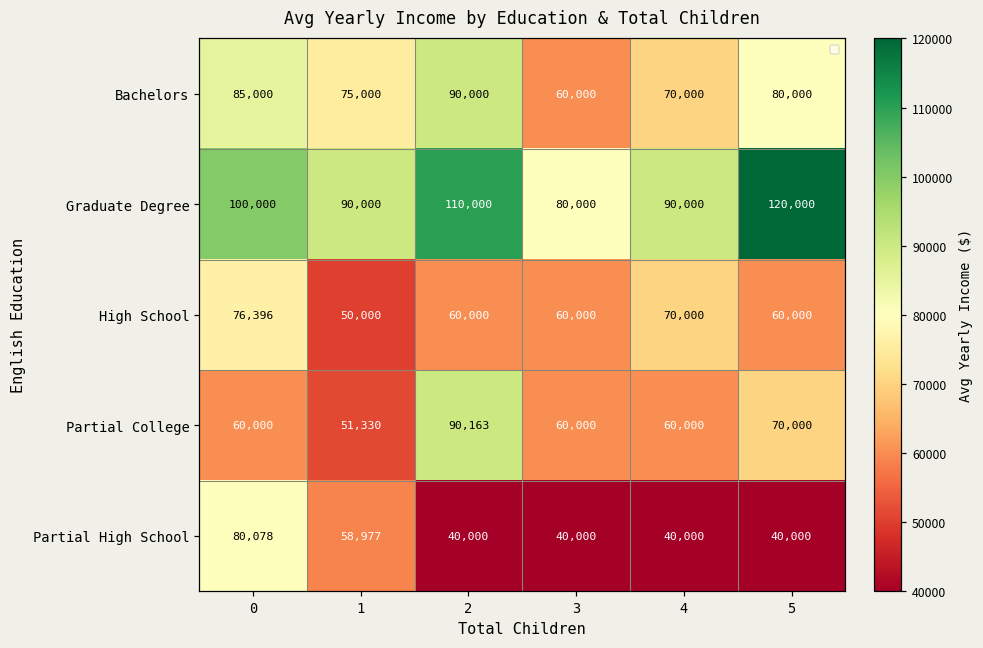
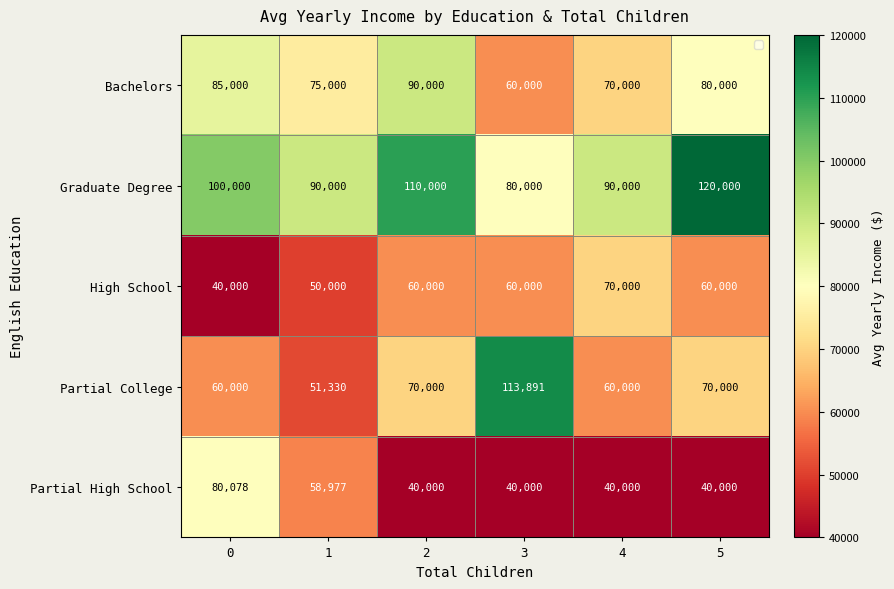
  {
    "Bachelors": {
      "0": "85,000",
      "1": "75,000",
      "2": "90,000",
      "3": "60,000",
      "4": "70,000",
      "5": "80,000"
    },
    "Graduate Degree": {
      "0": "100,000",
      "1": "90,000",
      "2": "110,000",
      "3": "80,000",
      "4": "90,000",
      "5": "120,000"
    },
    "High School": {
-     "0": "76,396",
+     "0": "40,000",
      "1": "50,000",
      "2": "60,000",
      "3": "60,000",
      "4": "70,000",
      "5": "60,000"
    },
    "Partial College": {
      "0": "60,000",
      "1": "51,330",
-     "2": "90,163",
-     "3": "60,000",
+     "2": "70,000",
+     "3": "113,891",
      "4": "60,000",
      "5": "70,000"
    },
    "Partial High School": {
      "0": "80,078",
      "1": "58,977",
      "2": "40,000",
      "3": "40,000",
      "4": "40,000",
      "5": "40,000"
    }
  }
